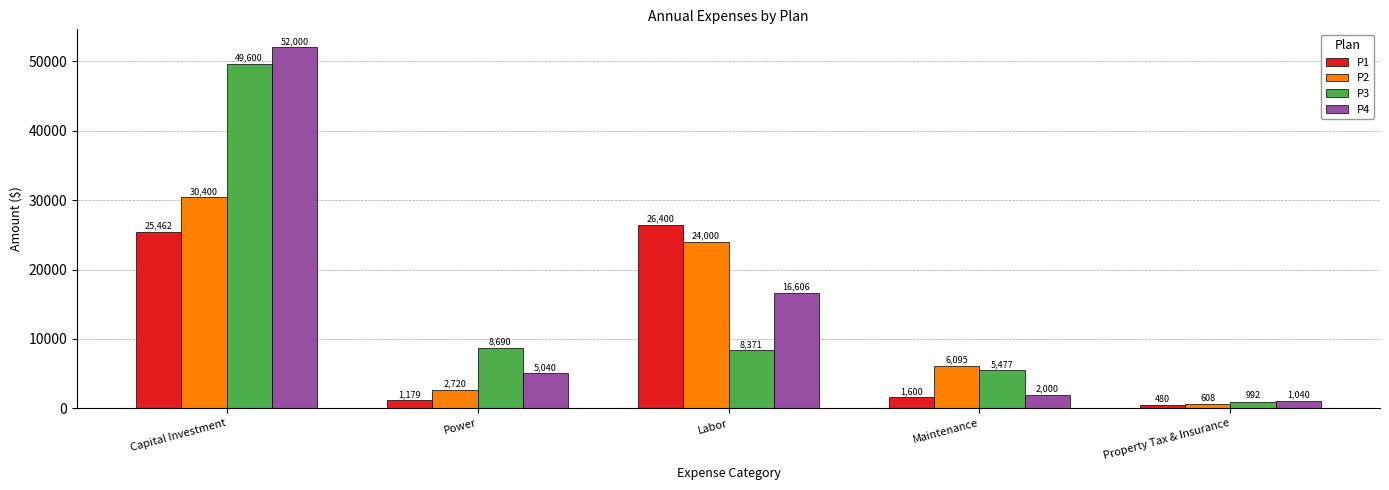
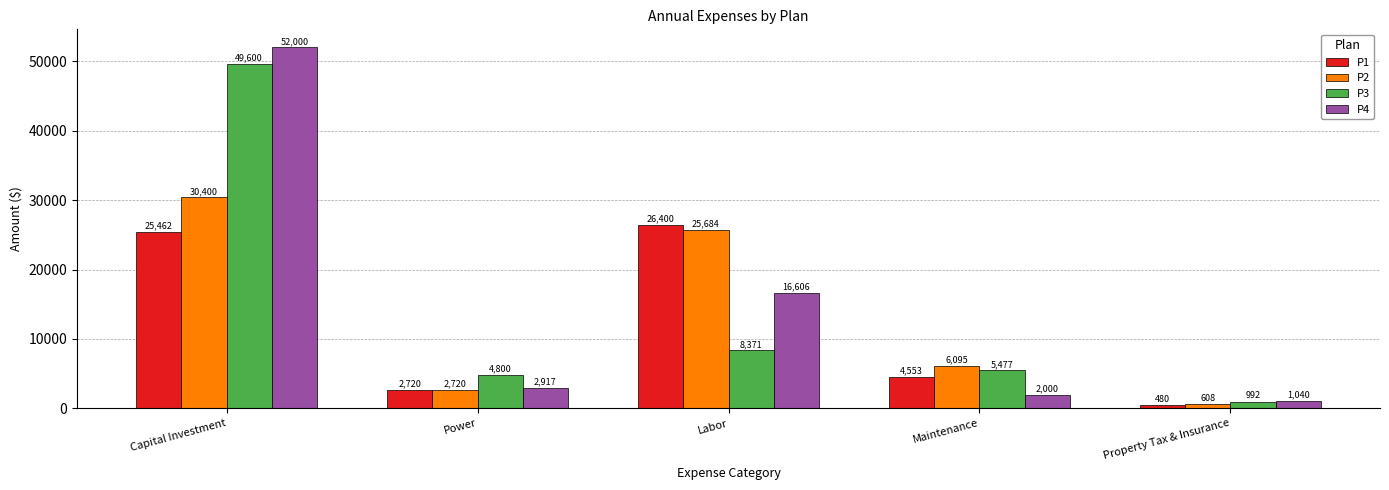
  {
    "P1": {
      "Capital Investment": "25,462",
-     "Power": "1,179",
+     "Power": "2,720",
      "Labor": "26,400",
-     "Maintenance": "1,600",
+     "Maintenance": "4,553",
      "Property Tax & Insurance": "480"
    },
    "P2": {
      "Capital Investment": "30,400",
      "Power": "2,720",
-     "Labor": "24,000",
+     "Labor": "25,684",
      "Maintenance": "6,095",
      "Property Tax & Insurance": "608"
    },
    "P3": {
      "Capital Investment": "49,600",
-     "Power": "8,690",
+     "Power": "4,800",
      "Labor": "8,371",
      "Maintenance": "5,477",
      "Property Tax & Insurance": "992"
    },
    "P4": {
      "Capital Investment": "52,000",
-     "Power": "5,040",
+     "Power": "2,917",
      "Labor": "16,606",
      "Maintenance": "2,000",
      "Property Tax & Insurance": "1,040"
    }
  }
